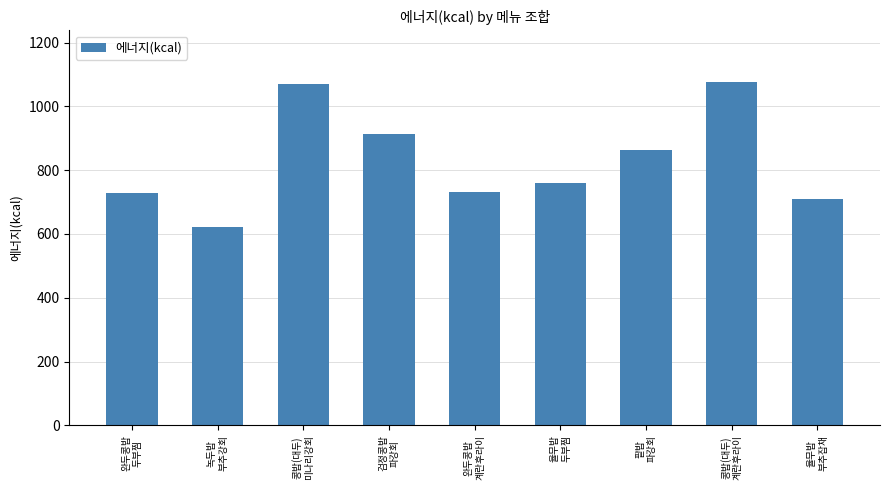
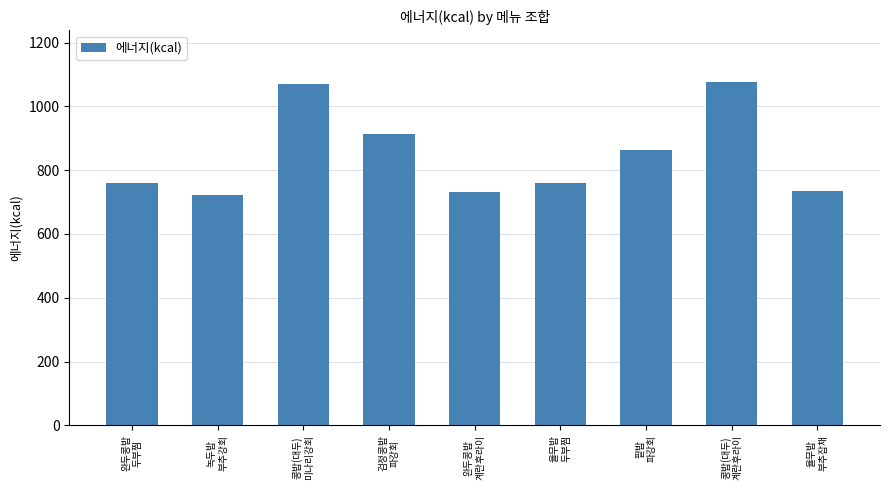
  {
-   "완두콩밥 두부찜": 730,
-   "녹두밥 부추강회": 620,
+   "완두콩밥 두부찜": 760,
+   "녹두밥 부추강회": 720,
    "콩밥(대두) 미나리강회": 1070,
    "검정콩밥 파강회": 910,
    "완두콩밥 계란후라이": 730,
    "율무밥 두부찜": 760,
    "팥밥 파강회": 860,
    "콩밥(대두) 계란후라이": 1080,
-   "율무밥 부추잡채": 710
+   "율무밥 부추잡채": 740
  }
